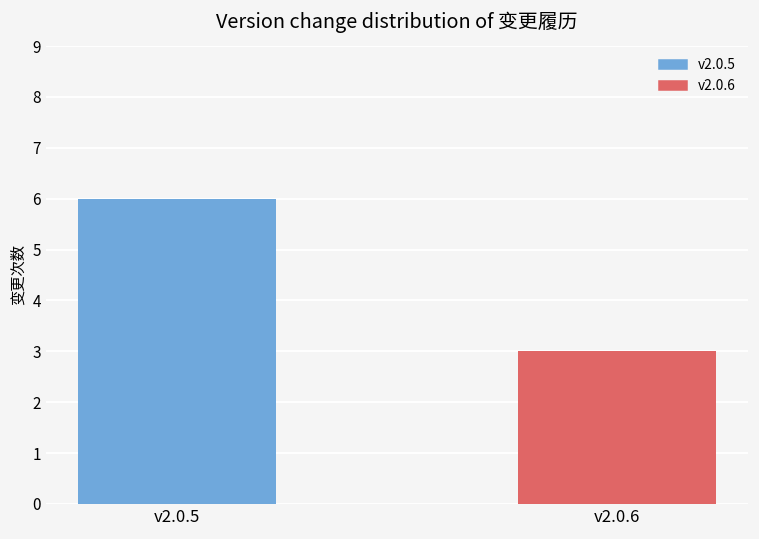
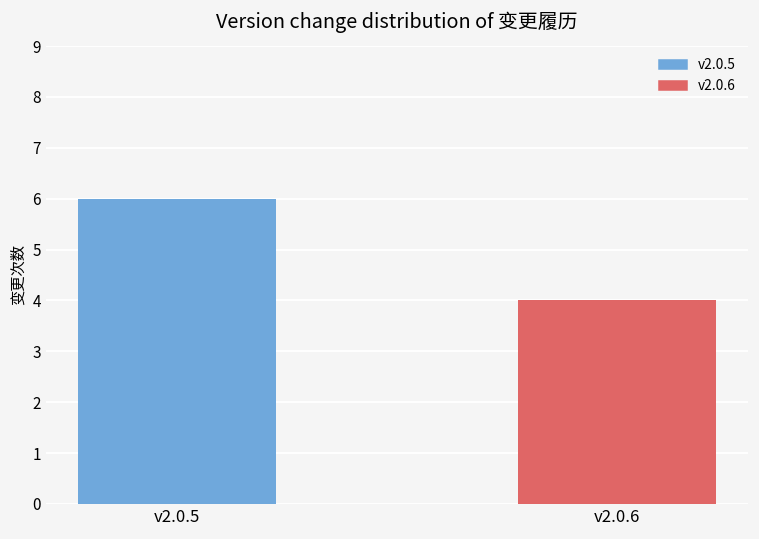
  {
    "v2.0.5": 6,
-   "v2.0.6": 3
+   "v2.0.6": 4
  }
